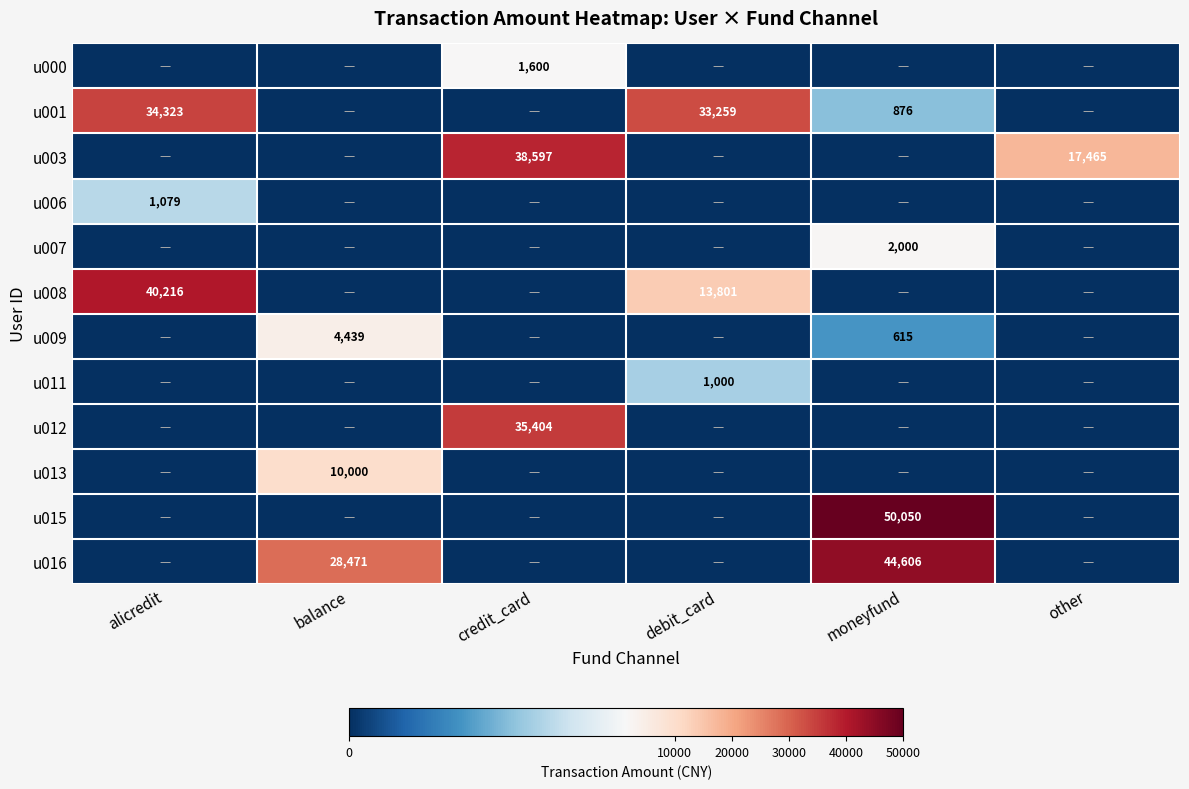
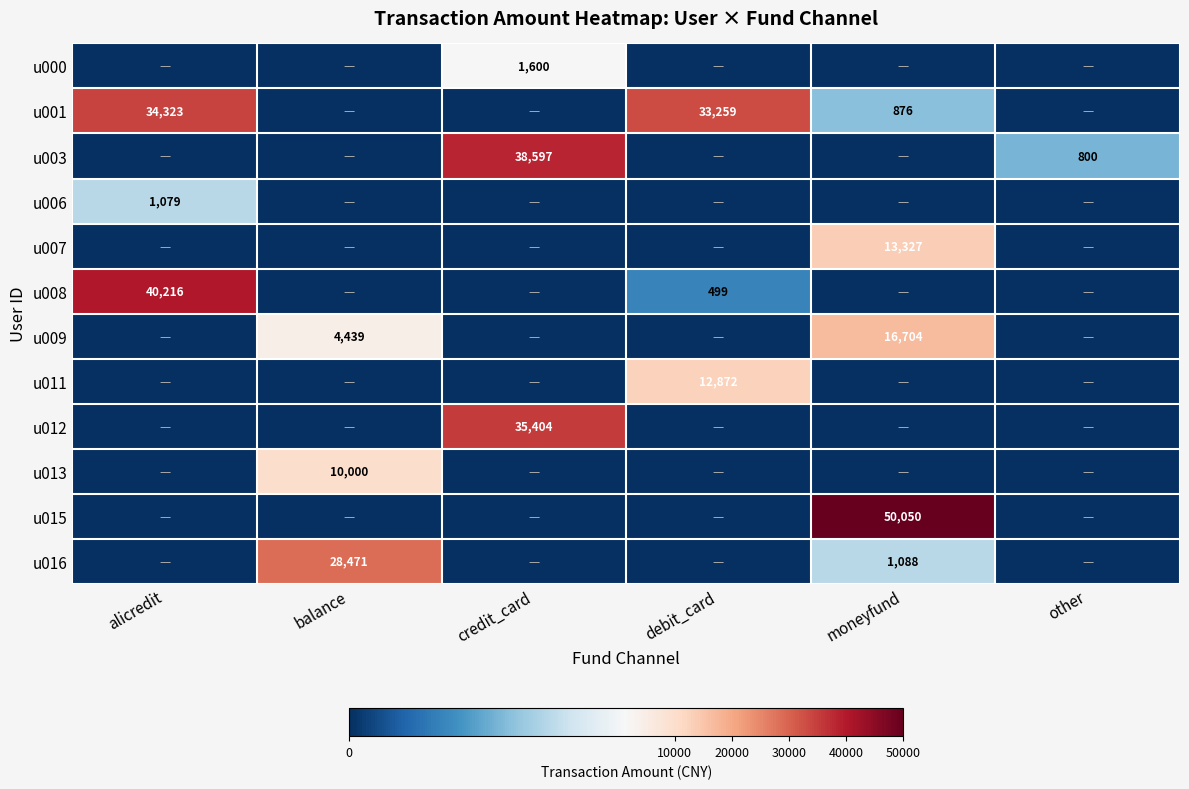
  {
    "u000": {
      "credit_card": "1,600"
    },
    "u001": {
      "alicredit": "34,323",
      "debit_card": "33,259",
      "moneyfund": "876"
    },
    "u003": {
      "credit_card": "38,597",
-     "other": "17,465"
+     "other": "800"
    },
    "u006": {
      "alicredit": "1,079"
    },
    "u007": {
-     "moneyfund": "2,000"
+     "moneyfund": "13,327"
    },
    "u008": {
      "alicredit": "40,216",
-     "debit_card": "13,801"
+     "debit_card": "499"
    },
    "u009": {
      "balance": "4,439",
-     "moneyfund": "615"
+     "moneyfund": "16,704"
    },
    "u011": {
-     "debit_card": "1,000"
+     "debit_card": "12,872"
    },
    "u012": {
      "credit_card": "35,404"
    },
    "u013": {
      "balance": "10,000"
    },
    "u015": {
      "moneyfund": "50,050"
    },
    "u016": {
      "balance": "28,471",
-     "moneyfund": "44,606"
+     "moneyfund": "1,088"
    }
  }
